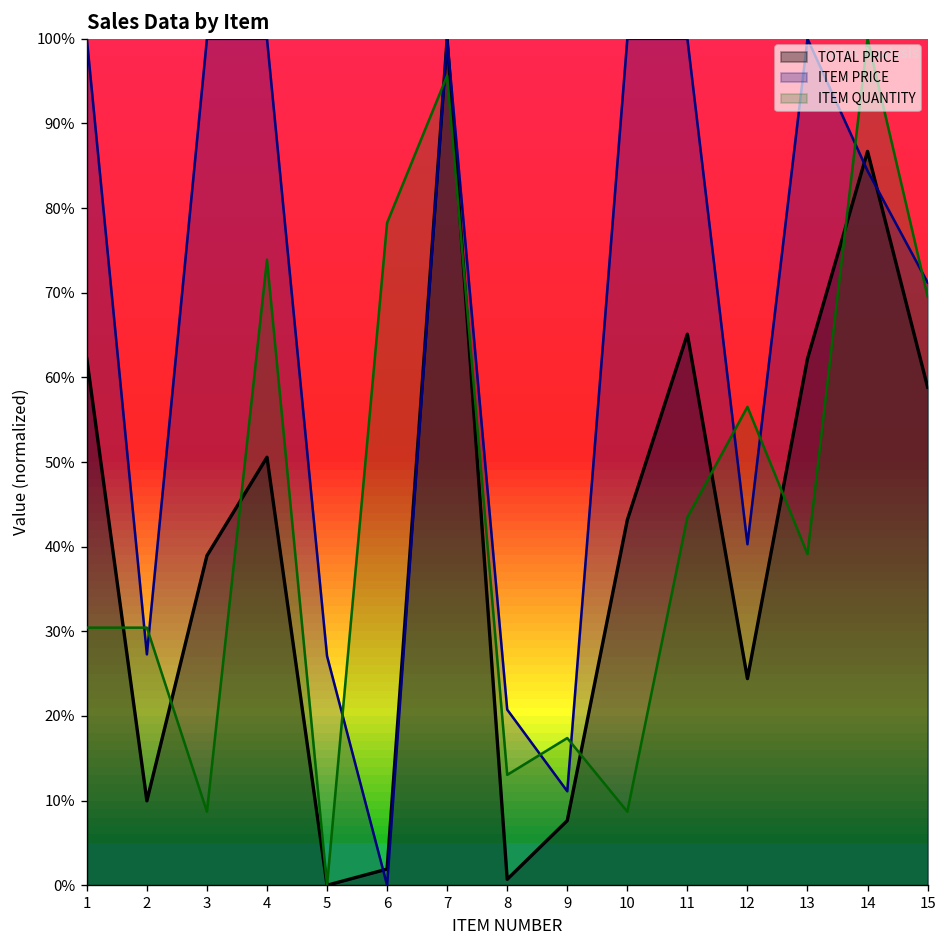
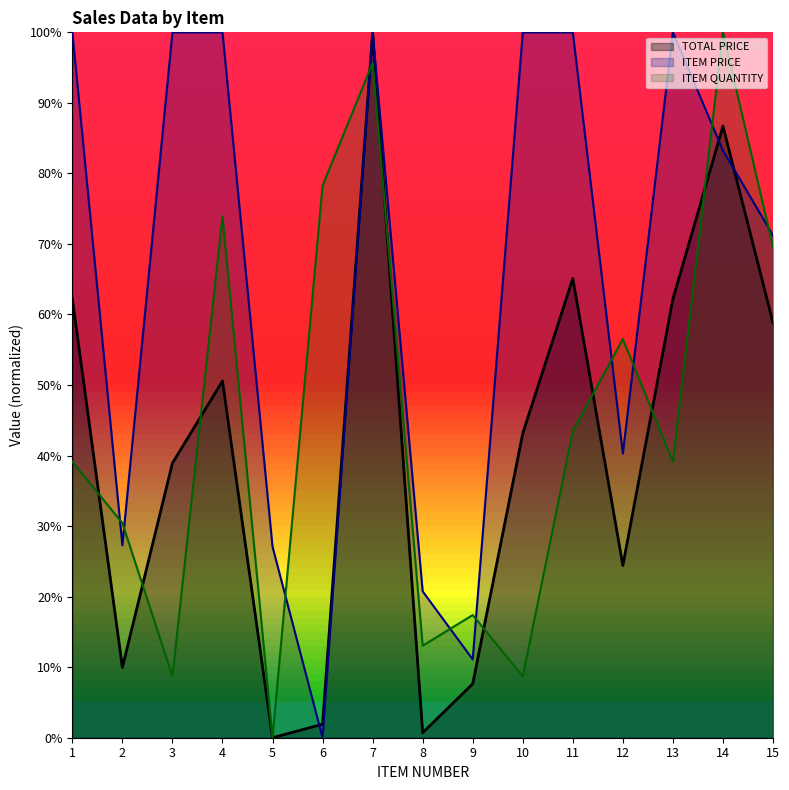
  {
    "TOTAL PRICE": {
      "1": "62%",
      "2": "10%",
      "3": "39%",
      "4": "51%",
      "6": "2%",
      "8": "1%",
      "9": "8%",
      "10": "43%",
      "11": "65%",
      "12": "24%",
      "13": "62%",
      "14": "87%",
      "15": "59%"
    },
    "ITEM PRICE": {
      "1": "100%",
      "2": "27%",
      "3": "100%",
      "4": "100%",
      "5": "27%",
      "6": "0%",
      "8": "21%",
      "9": "11%",
      "10": "100%",
      "11": "100%",
      "12": "40%",
      "13": "100%",
-     "14": "84%",
+     "14": "83%",
      "15": "71%"
    },
    "ITEM QUANTITY": {
-     "1": "30%",
+     "1": "39%",
      "2": "30%",
      "3": "9%",
      "4": "74%",
      "6": "78%",
      "7": "96%",
      "8": "13%",
      "9": "17%",
      "10": "9%",
      "11": "43%",
      "12": "57%",
      "13": "39%",
      "14": "100%",
      "15": "70%"
    }
  }
